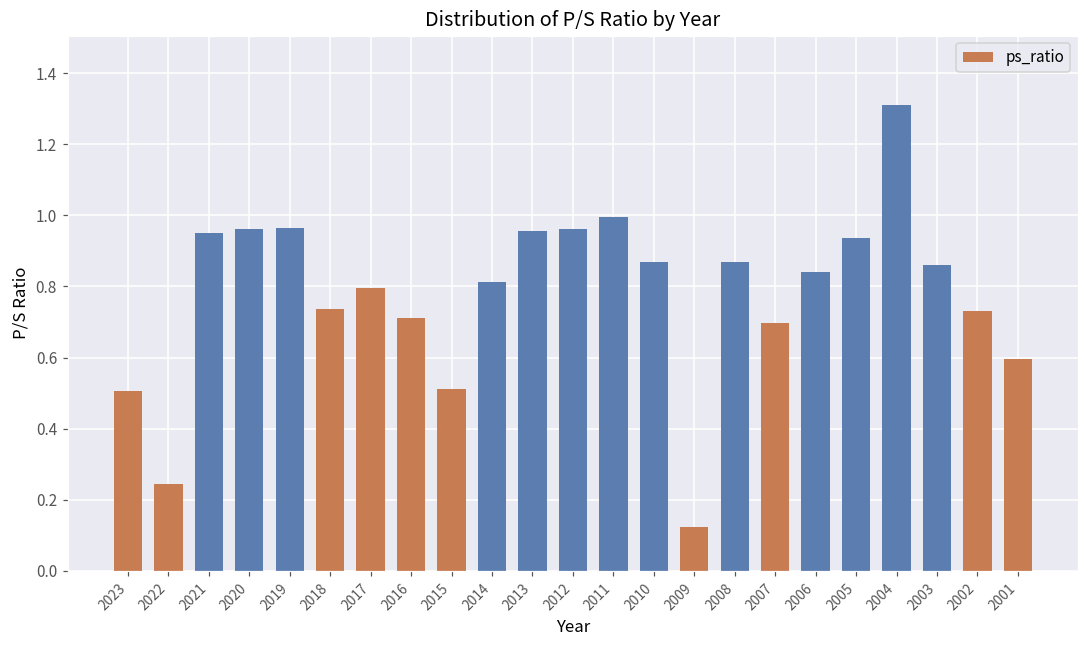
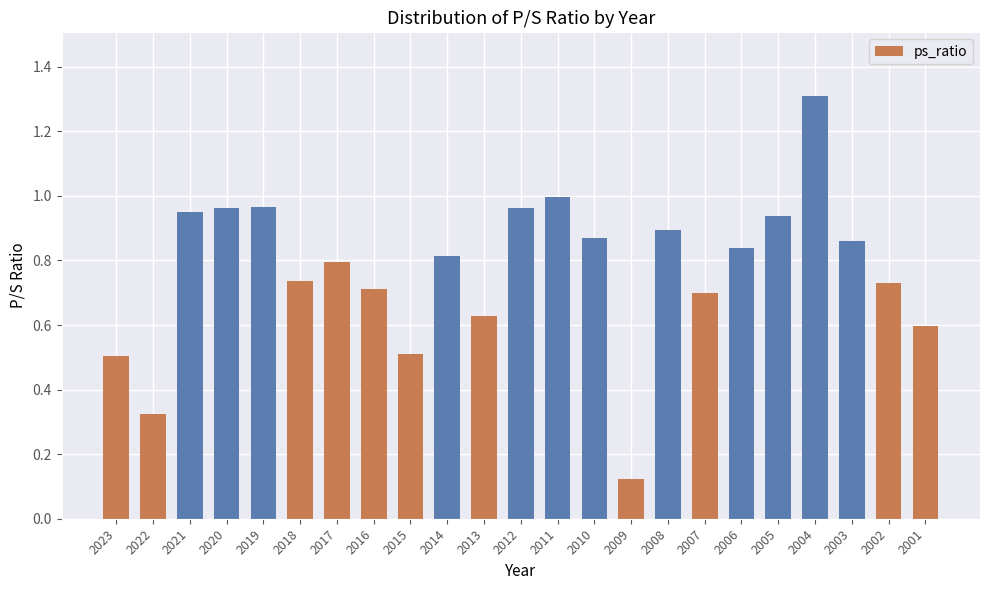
  {
    "2023": 0.51,
-   "2022": 0.24,
+   "2022": 0.33,
    "2021": 0.95,
    "2020": 0.96,
    "2019": 0.97,
    "2018": 0.74,
    "2017": 0.80,
    "2016": 0.71,
    "2015": 0.51,
    "2014": 0.81,
-   "2013": 0.96,
+   "2013": 0.63,
    "2012": 0.96,
    "2011": 1.00,
    "2010": 0.87,
    "2009": 0.12,
-   "2008": 0.87,
+   "2008": 0.89,
    "2007": 0.70,
    "2006": 0.84,
    "2005": 0.94,
    "2004": 1.31,
    "2003": 0.86,
    "2002": 0.73,
    "2001": 0.60
  }
